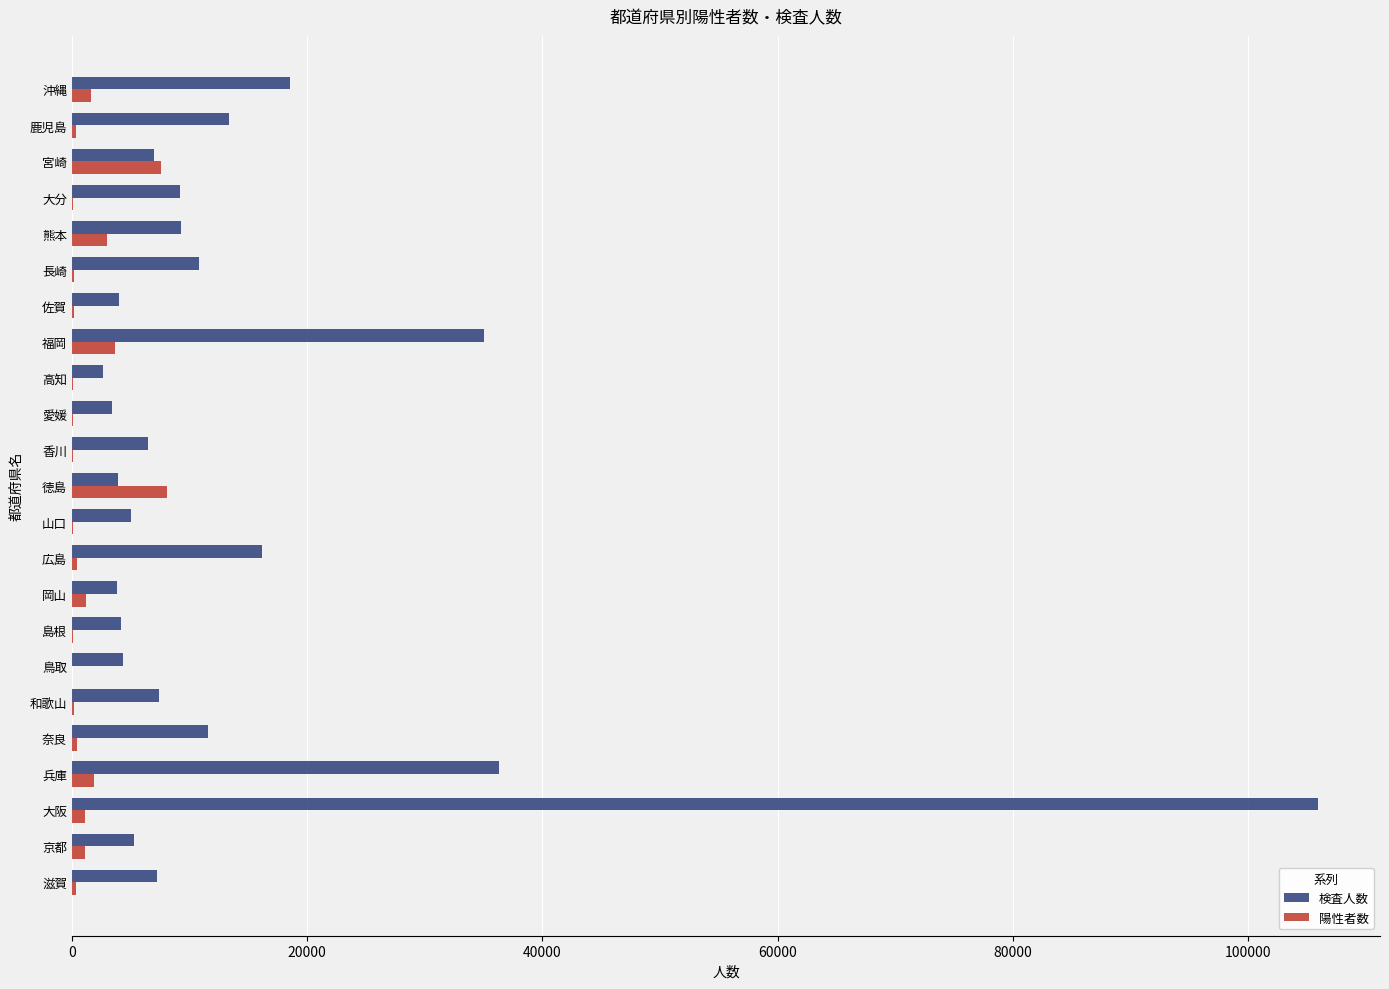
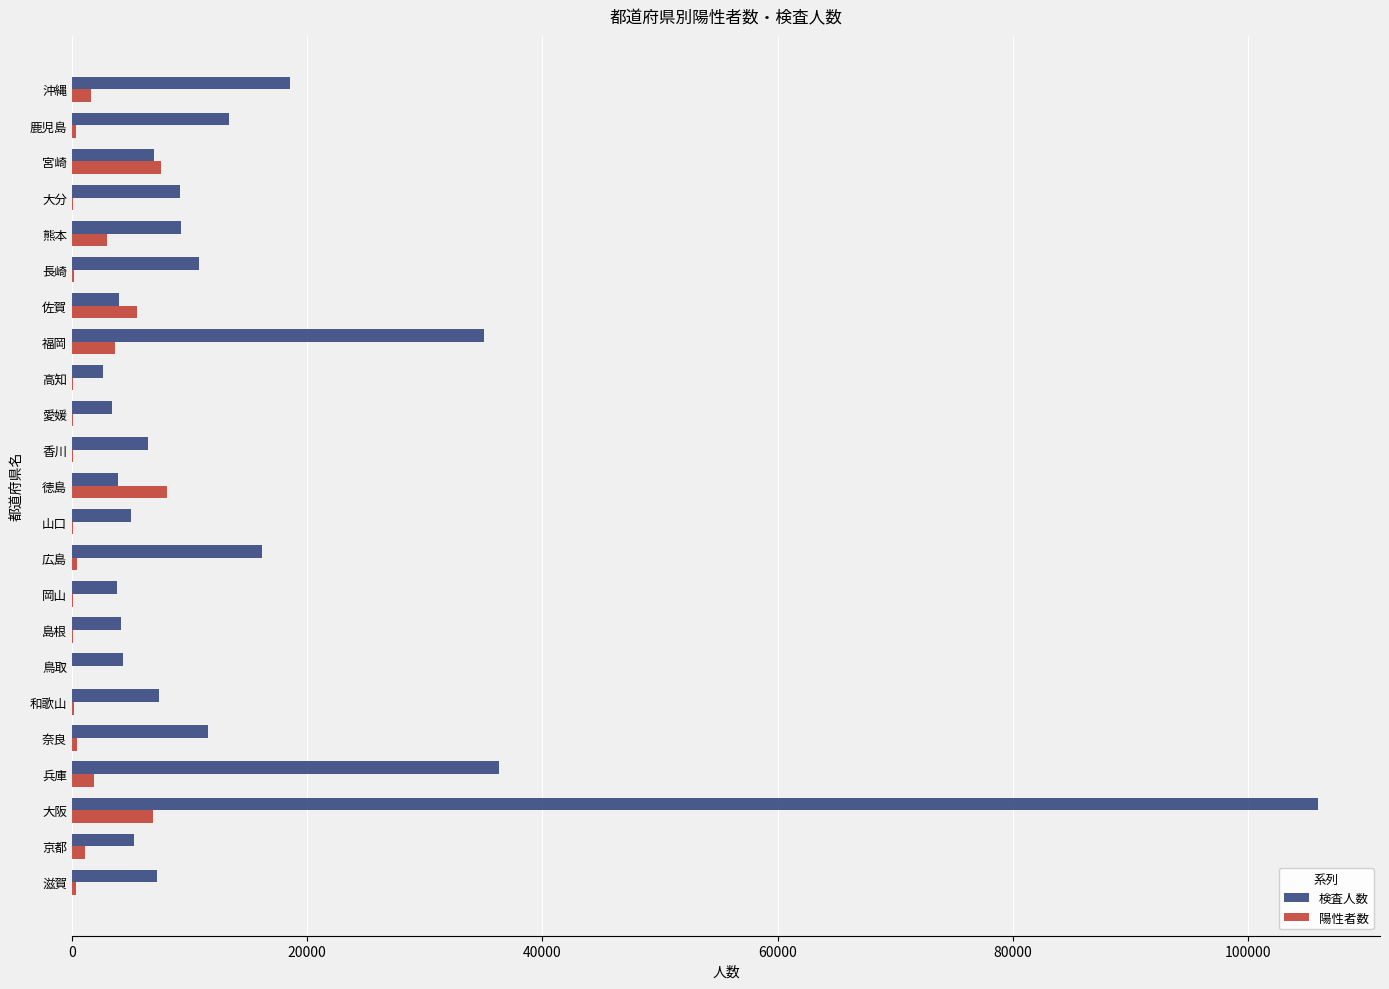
  {
    "検査人数": {
      "沖縄": 18500,
      "鹿児島": 13300,
      "宮崎": 7000,
      "大分": 9200,
      "熊本": 9200,
      "長崎": 10800,
      "佐賀": 4000,
      "福岡": 35100,
      "高知": 2600,
      "愛媛": 3400,
      "香川": 6500,
      "徳島": 3900,
      "山口": 5100,
      "広島": 16100,
      "岡山": 3800,
      "島根": 4200,
      "鳥取": 4300,
      "和歌山": 7400,
      "奈良": 11600,
      "兵庫": 36300,
      "大阪": 105900,
      "京都": 5300,
      "滋賀": 7200
    },
    "陽性者数": {
      "沖縄": 1700,
      "鹿児島": 300,
      "宮崎": 7600,
      "熊本": 3000,
-     "佐賀": 200,
+     "佐賀": 5500,
      "福岡": 3600,
      "徳島": 8100,
      "広島": 400,
-     "岡山": 1200,
+     "岡山": 100,
      "奈良": 400,
      "兵庫": 1900,
-     "大阪": 1100,
+     "大阪": 6900,
      "京都": 1100,
      "滋賀": 300
    }
  }
